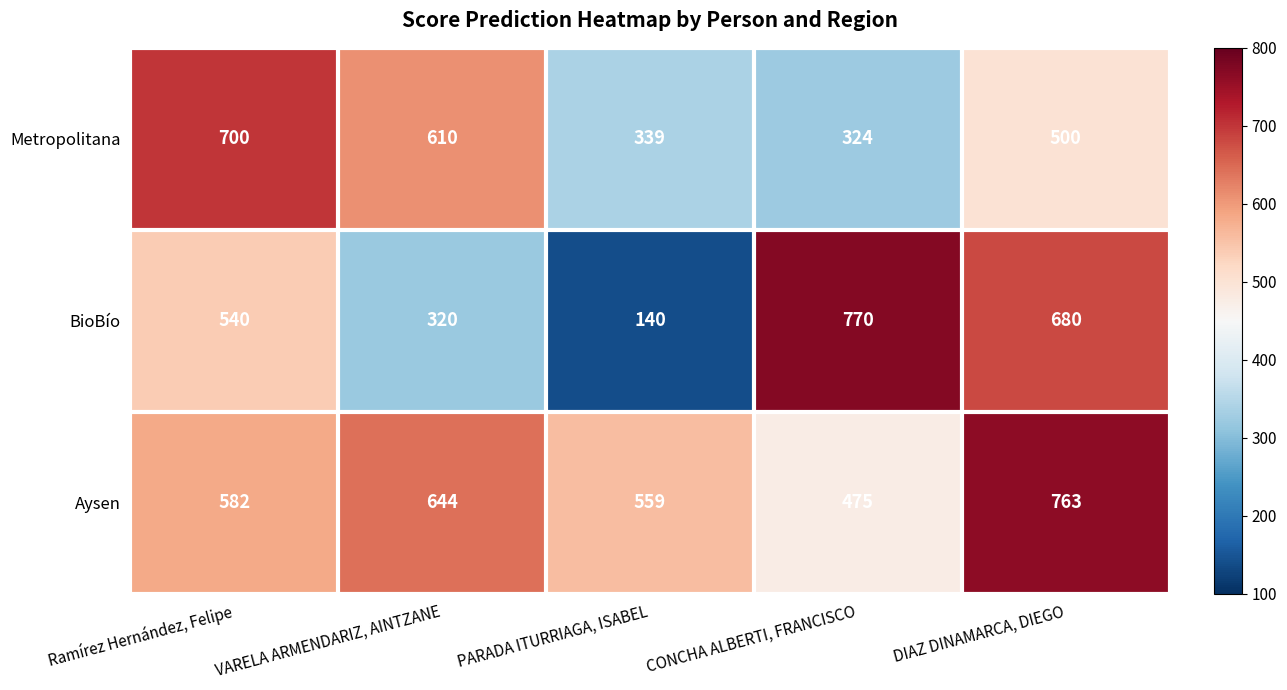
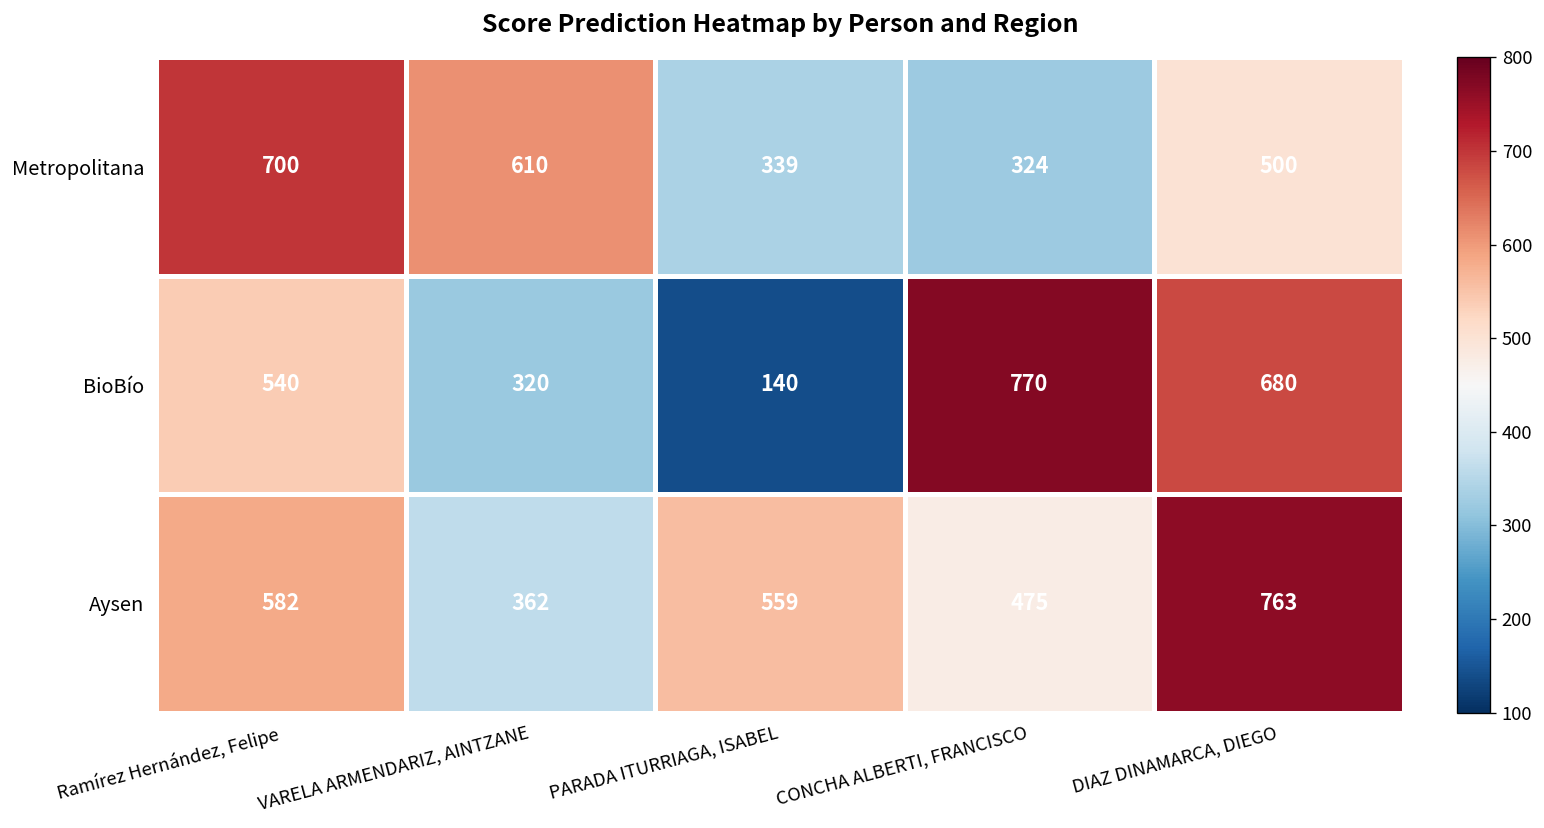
  {
    "Metropolitana": {
      "Ramírez Hernández, Felipe": 700,
      "VARELA ARMENDARIZ, AINTZANE": 610,
      "PARADA ITURRIAGA, ISABEL": 339,
      "CONCHA ALBERTI, FRANCISCO": 324
    },
    "BioBío": {
      "Ramírez Hernández, Felipe": 540,
      "VARELA ARMENDARIZ, AINTZANE": 320,
      "PARADA ITURRIAGA, ISABEL": 140,
      "CONCHA ALBERTI, FRANCISCO": 770,
      "DIAZ DINAMARCA, DIEGO": 680
    },
    "Aysen": {
      "Ramírez Hernández, Felipe": 582,
-     "VARELA ARMENDARIZ, AINTZANE": 644,
+     "VARELA ARMENDARIZ, AINTZANE": 362,
      "PARADA ITURRIAGA, ISABEL": 559,
      "DIAZ DINAMARCA, DIEGO": 763
    }
  }
